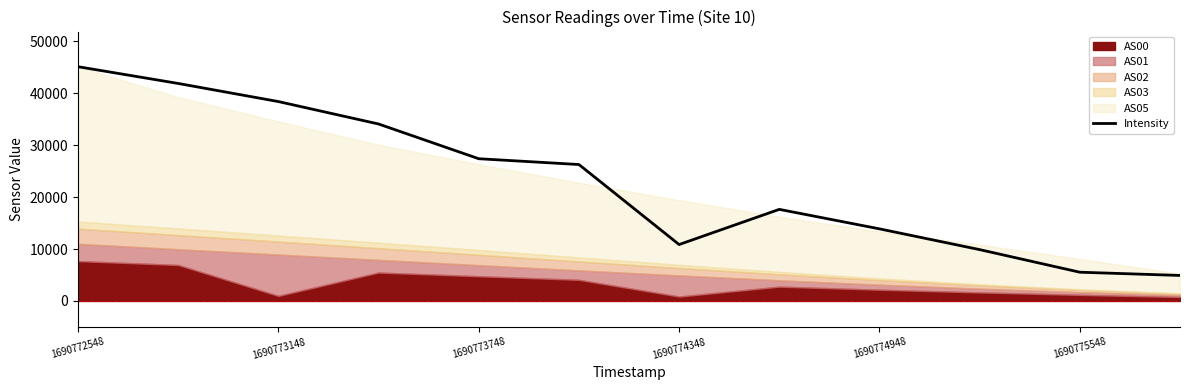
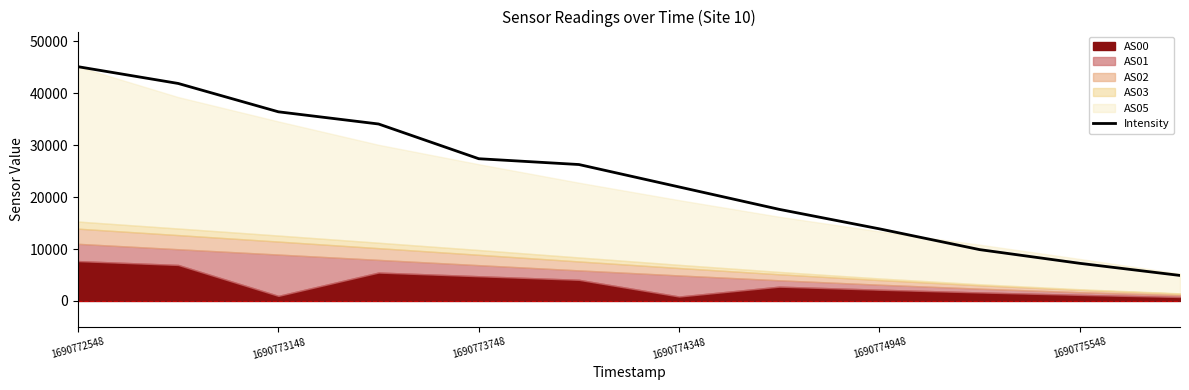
  {
    "AS00": {
      "1690772548": 8000,
      "1690773148": 1000,
      "1690773748": 5000,
      "1690774348": 1000,
      "1690774948": 2000,
      "1690775548": 1000
    },
    "Intensity": {
-     "1690773148": 38000,
+     "1690773148": 36000,
      "1690773748": 27000,
-     "1690774348": 11000,
+     "1690774348": 22000,
      "1690774948": 14000,
-     "1690775548": 6000
+     "1690775548": 7000
    }
  }
